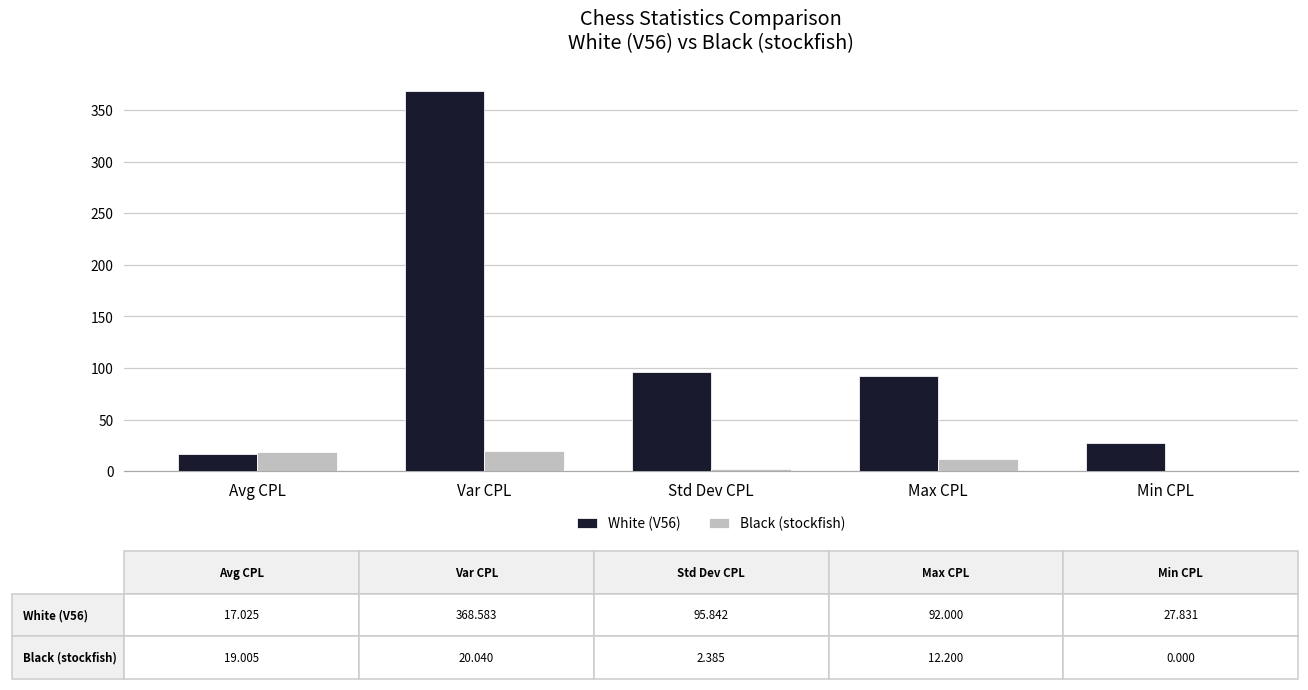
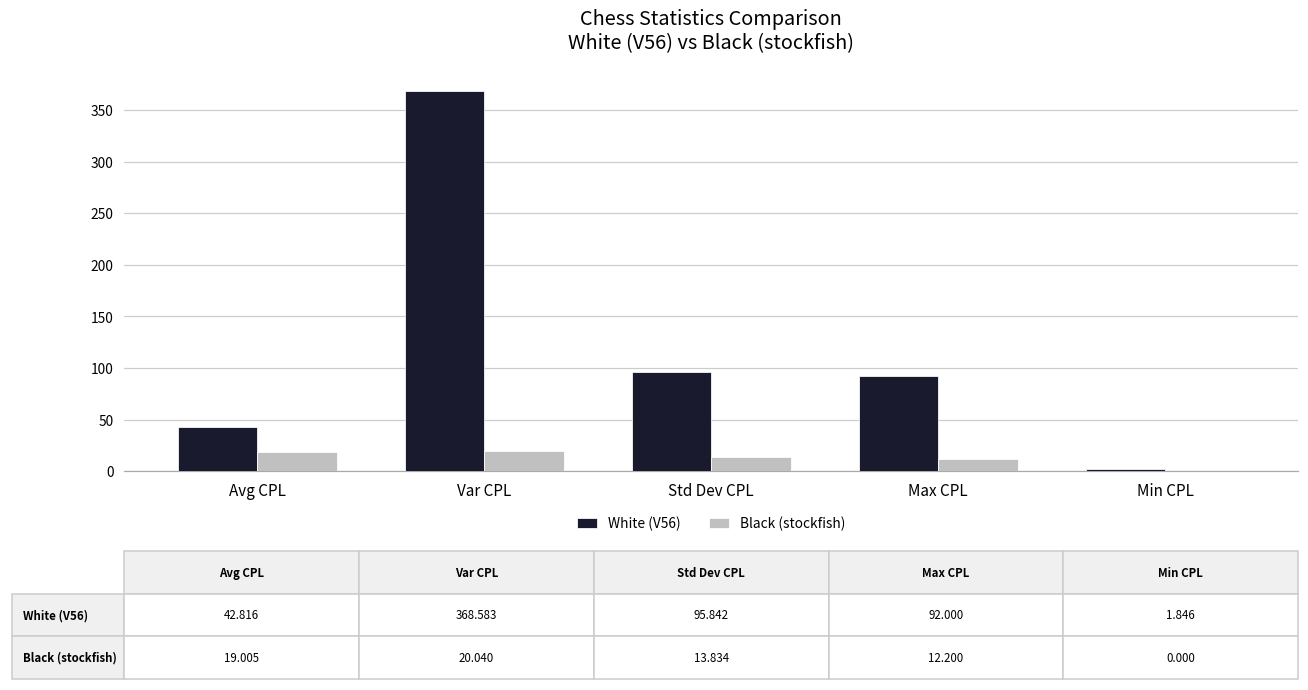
  {
    "White (V56)": {
-     "Avg CPL": 17.025,
-     "Min CPL": 27.831
+     "Avg CPL": 42.816,
+     "Min CPL": 1.846
    },
    "Black (stockfish)": {
-     "Std Dev CPL": 2.385
+     "Std Dev CPL": 13.834
    }
  }
